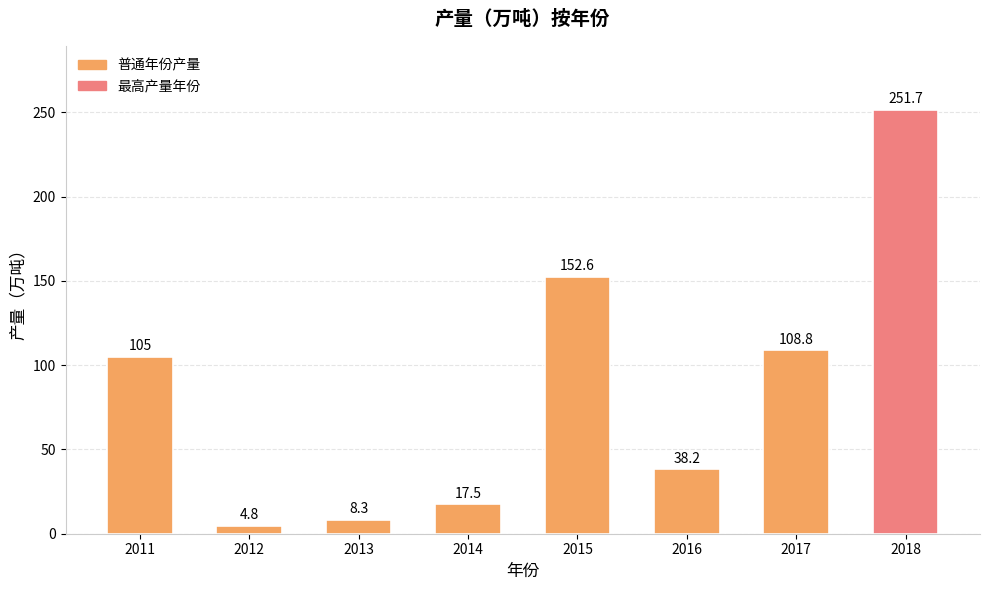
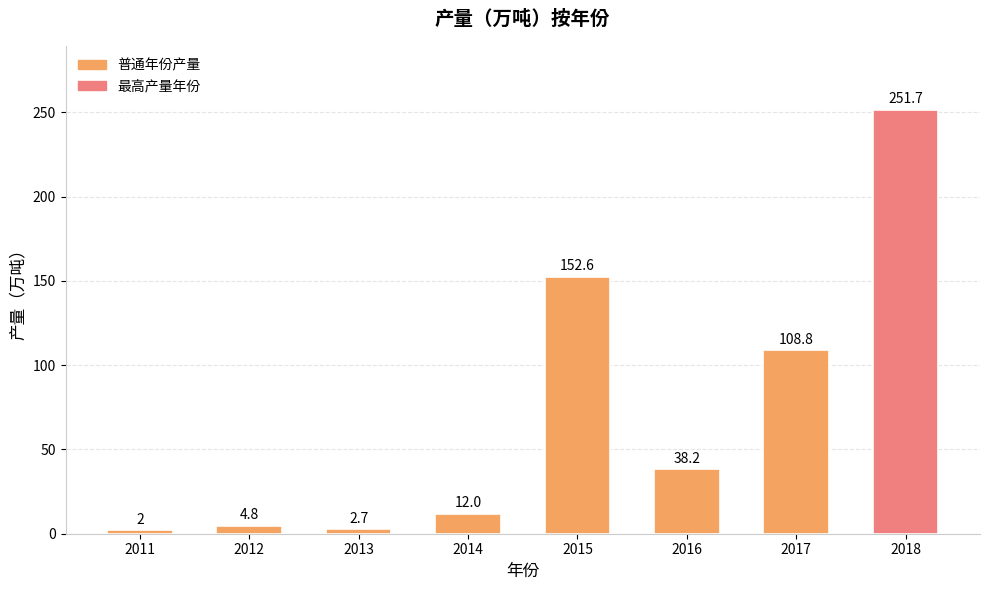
  {
-   "2011": 105,
+   "2011": 2,
    "2012": 4.8,
-   "2013": 8.3,
-   "2014": 17.5,
+   "2013": 2.7,
+   "2014": 12.0,
    "2015": 152.6,
    "2016": 38.2,
    "2017": 108.8,
    "2018": 251.7
  }
